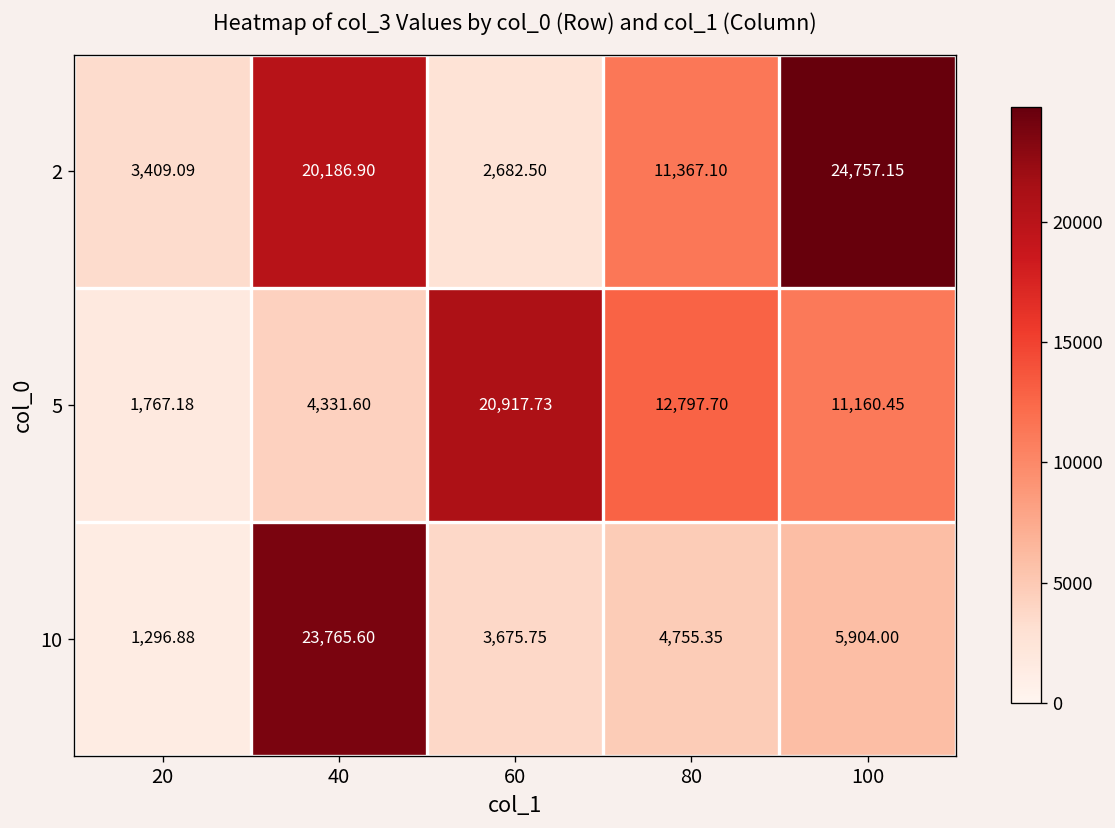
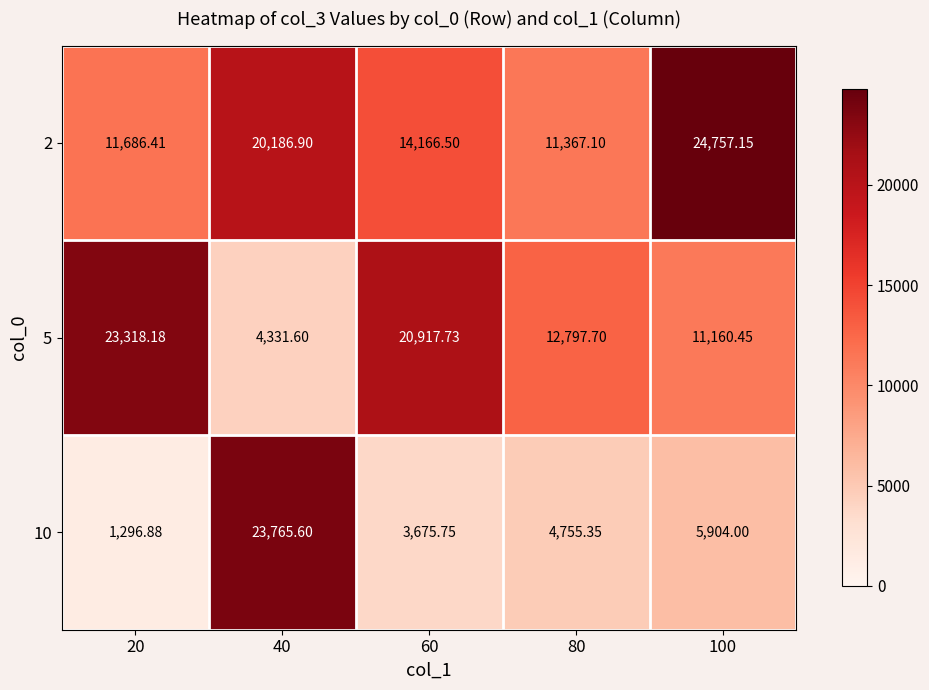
  {
    "2": {
-     "20": "3,409.09",
+     "20": "11,686.41",
      "40": "20,186.90",
-     "60": "2,682.50",
+     "60": "14,166.50",
      "80": "11,367.10",
      "100": "24,757.15"
    },
    "5": {
-     "20": "1,767.18",
+     "20": "23,318.18",
      "40": "4,331.60",
      "60": "20,917.73",
      "80": "12,797.70",
      "100": "11,160.45"
    },
    "10": {
      "20": "1,296.88",
      "40": "23,765.60",
      "60": "3,675.75",
      "80": "4,755.35",
      "100": "5,904.00"
    }
  }
